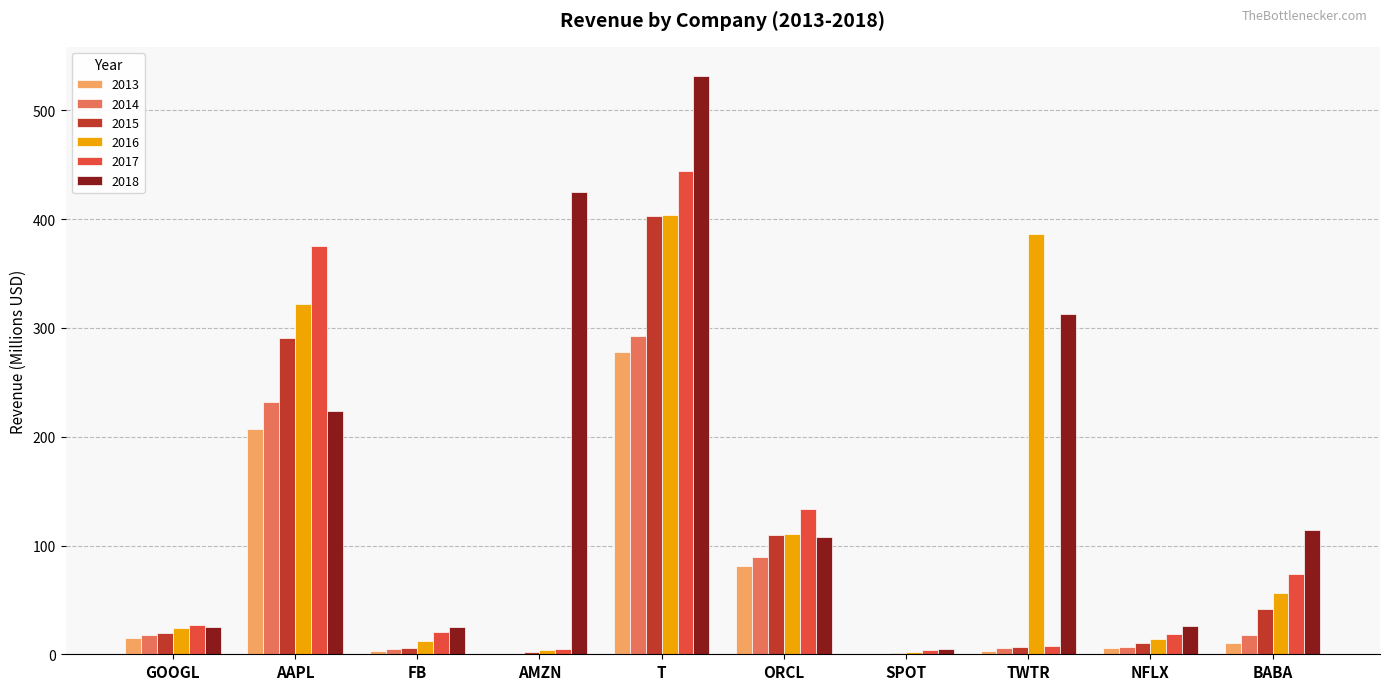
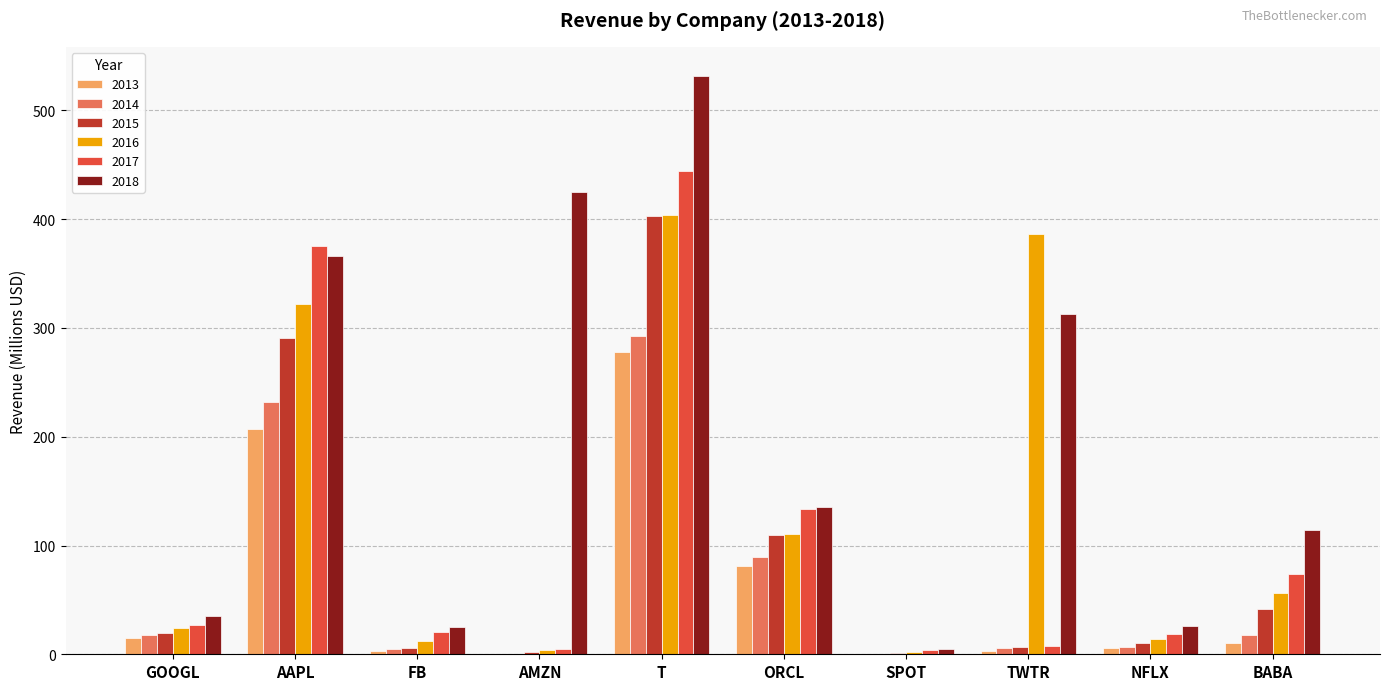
  {
    "2016": {
      "GOOGL": 24,
      "AAPL": 322,
      "FB": 13,
      "AMZN": 4,
      "T": 404,
      "ORCL": 111,
      "TWTR": 386,
      "NFLX": 14,
      "BABA": 57
    },
    "2018": {
-     "GOOGL": 25,
-     "AAPL": 224,
+     "GOOGL": 35,
+     "AAPL": 366,
      "FB": 25,
      "AMZN": 425,
      "T": 532,
-     "ORCL": 108,
+     "ORCL": 136,
      "SPOT": 5,
      "TWTR": 313,
      "NFLX": 26,
      "BABA": 114
    }
  }
